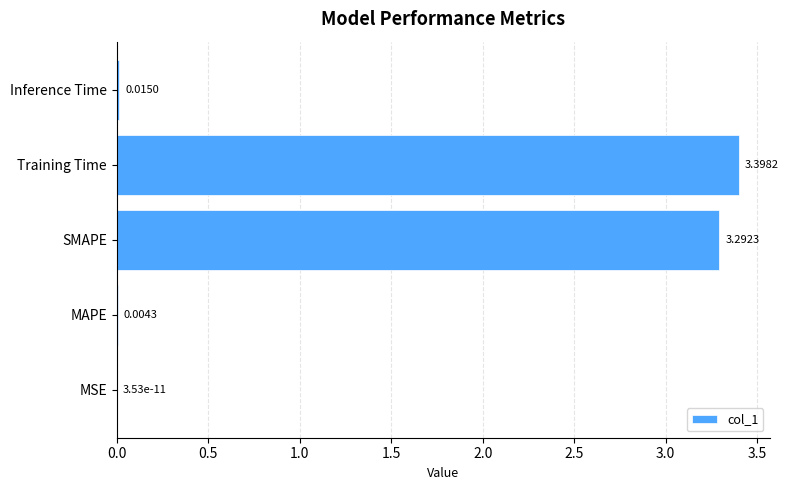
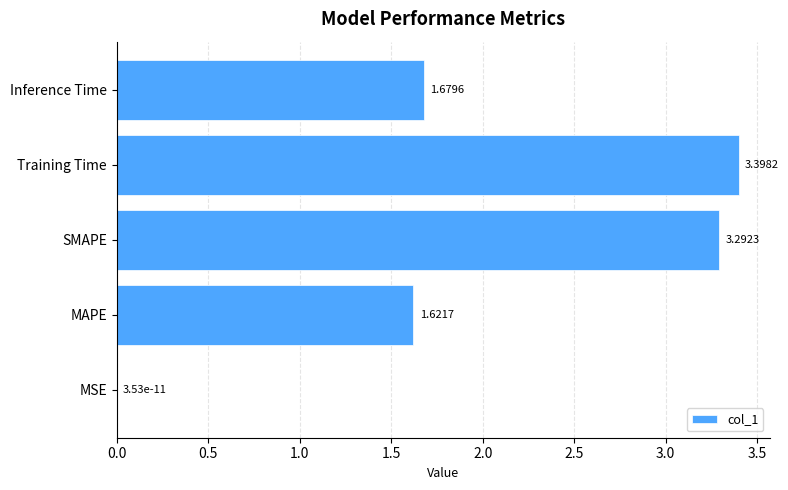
  {
-   "Inference Time": "0.0150",
+   "Inference Time": "1.6796",
    "Training Time": "3.3982",
    "SMAPE": "3.2923",
-   "MAPE": "0.0043",
+   "MAPE": "1.6217",
    "MSE": "3.53e-11"
  }
